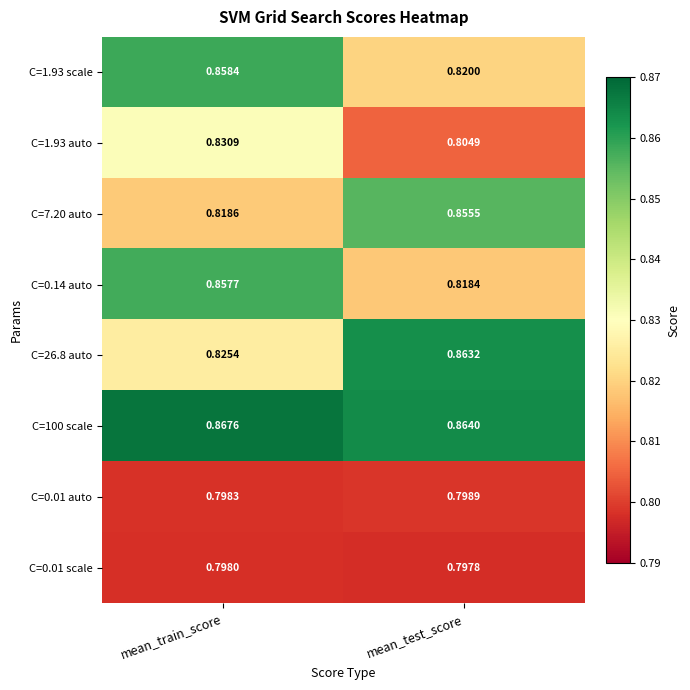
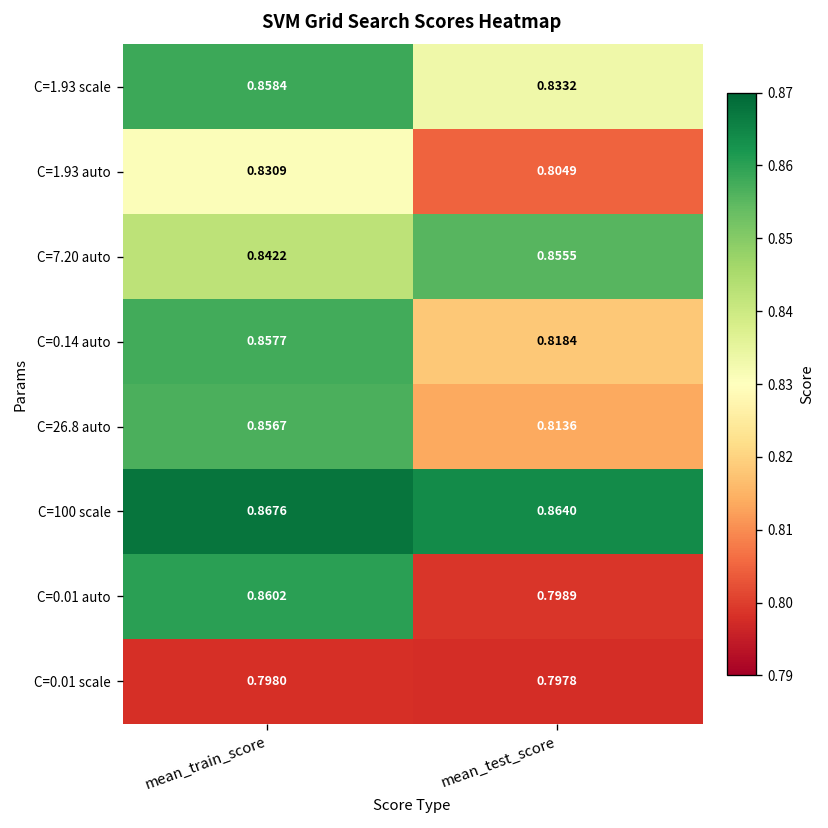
  {
    "C=1.93 scale": {
      "mean_train_score": 0.8584,
-     "mean_test_score": 0.8200
+     "mean_test_score": 0.8332
    },
    "C=1.93 auto": {
      "mean_train_score": 0.8309,
      "mean_test_score": 0.8049
    },
    "C=7.20 auto": {
-     "mean_train_score": 0.8186,
+     "mean_train_score": 0.8422,
      "mean_test_score": 0.8555
    },
    "C=0.14 auto": {
      "mean_train_score": 0.8577,
      "mean_test_score": 0.8184
    },
    "C=26.8 auto": {
-     "mean_train_score": 0.8254,
-     "mean_test_score": 0.8632
+     "mean_train_score": 0.8567,
+     "mean_test_score": 0.8136
    },
    "C=100 scale": {
      "mean_train_score": 0.8676,
      "mean_test_score": 0.8640
    },
    "C=0.01 auto": {
-     "mean_train_score": 0.7983,
+     "mean_train_score": 0.8602,
      "mean_test_score": 0.7989
    },
    "C=0.01 scale": {
      "mean_train_score": 0.7980,
      "mean_test_score": 0.7978
    }
  }
